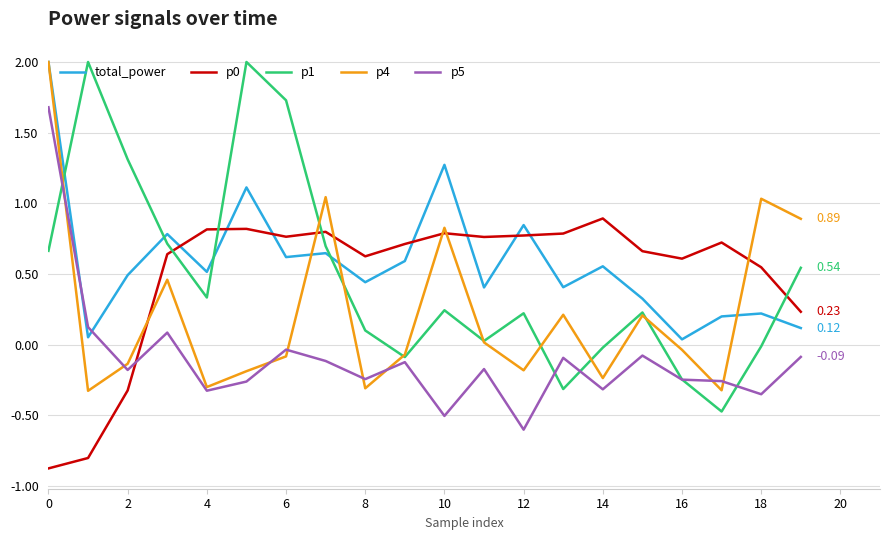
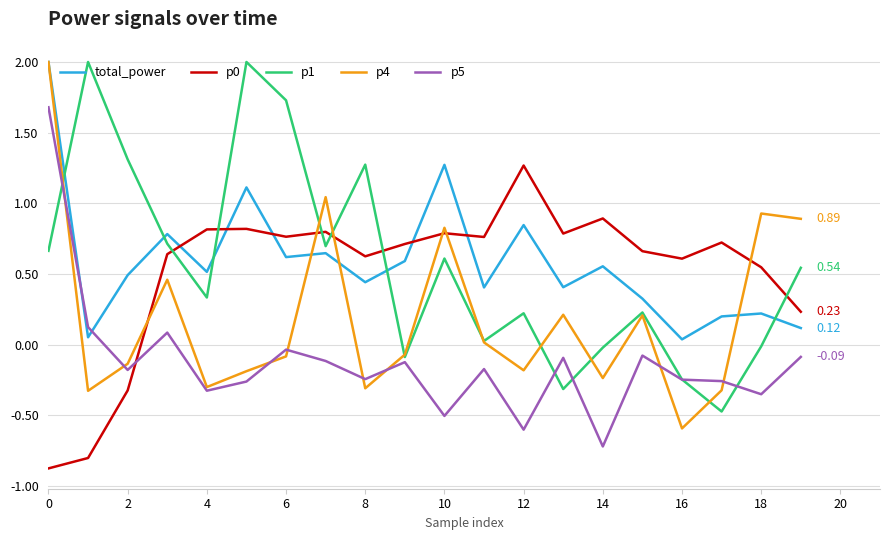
  {
    "total_power": {
      "2": 0.49,
      "4": 0.52,
      "6": 0.62,
      "8": 0.44,
      "10": 1.27,
      "12": 0.85,
      "14": 0.55,
      "16": 0.04,
      "18": 0.22
    },
    "p0": {
      "0": -0.87,
      "2": -0.32,
      "4": 0.82,
      "6": 0.76,
      "8": 0.63,
      "10": 0.79,
-     "12": 0.77,
+     "12": 1.27,
      "14": 0.89,
      "16": 0.61,
      "18": 0.55
    },
    "p1": {
      "0": 0.66,
      "2": 1.31,
      "4": 0.33,
      "6": 1.73,
-     "8": 0.10,
-     "10": 0.24,
+     "8": 1.27,
+     "10": 0.61,
      "12": 0.22,
      "14": -0.02,
      "18": -0.01
    },
    "p4": {
      "2": -0.13,
      "4": -0.30,
      "6": -0.08,
      "8": -0.31,
      "10": 0.83,
      "12": -0.18,
      "14": -0.24,
-     "16": -0.04,
-     "18": 1.03
+     "16": -0.59,
+     "18": 0.93
    },
    "p5": {
      "0": 1.68,
      "2": -0.18,
      "4": -0.32,
      "6": -0.03,
      "8": -0.24,
      "10": -0.50,
      "12": -0.60,
-     "14": -0.32,
+     "14": -0.72,
      "18": -0.35
    }
  }
